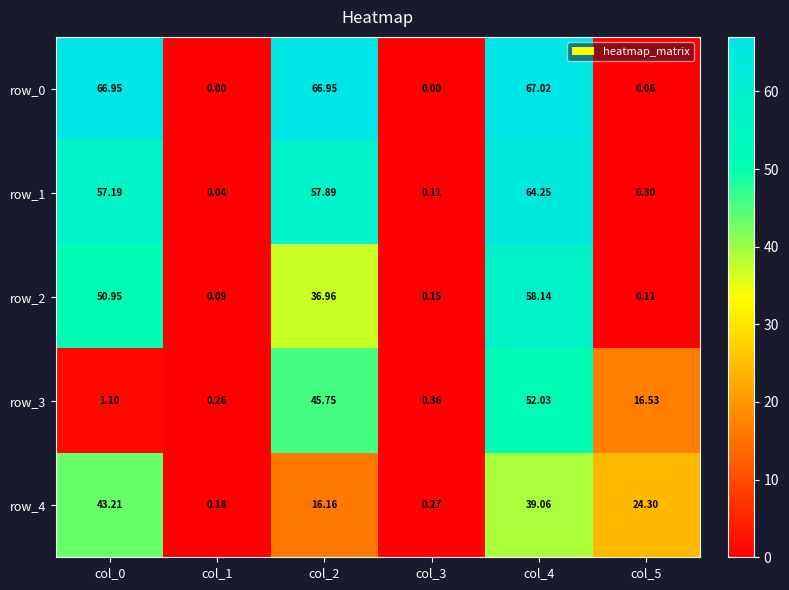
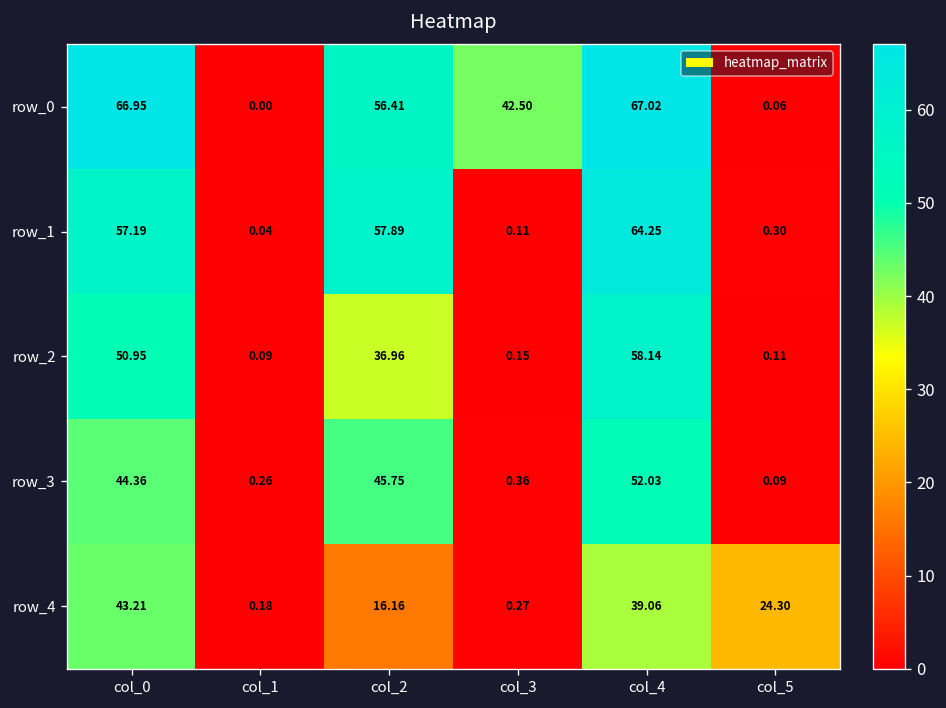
  {
    "row_0": {
      "col_0": 66.95,
      "col_1": 0.00,
-     "col_2": 66.95,
-     "col_3": 0.00,
+     "col_2": 56.41,
+     "col_3": 42.50,
      "col_4": 67.02,
      "col_5": 0.06
    },
    "row_1": {
      "col_0": 57.19,
      "col_1": 0.04,
      "col_2": 57.89,
      "col_3": 0.11,
      "col_4": 64.25,
      "col_5": 0.30
    },
    "row_2": {
      "col_0": 50.95,
      "col_1": 0.09,
      "col_2": 36.96,
      "col_3": 0.15,
      "col_4": 58.14,
      "col_5": 0.11
    },
    "row_3": {
-     "col_0": 1.10,
+     "col_0": 44.36,
      "col_1": 0.26,
      "col_2": 45.75,
      "col_3": 0.36,
      "col_4": 52.03,
-     "col_5": 16.53
+     "col_5": 0.09
    },
    "row_4": {
      "col_0": 43.21,
      "col_1": 0.18,
      "col_2": 16.16,
      "col_3": 0.27,
      "col_4": 39.06,
      "col_5": 24.30
    }
  }
